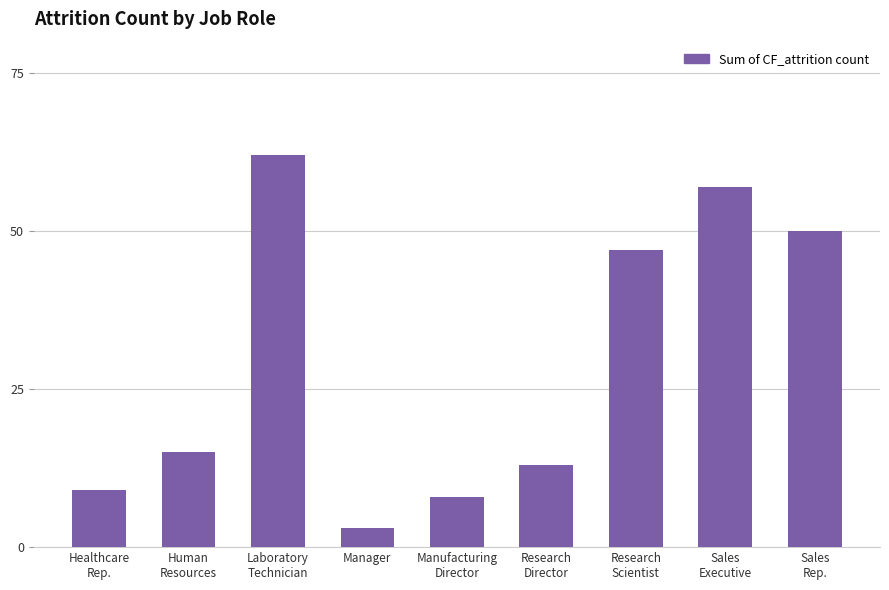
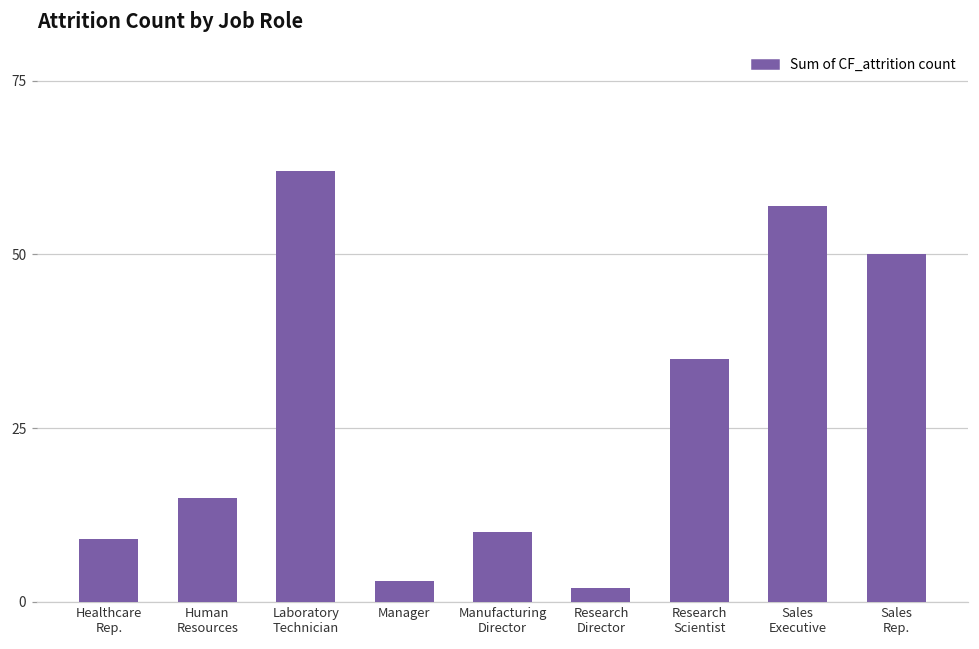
  {
    "Healthcare Rep.": 9,
    "Human Resources": 15,
    "Laboratory Technician": 62,
    "Manager": 3,
-   "Manufacturing Director": 8,
-   "Research Director": 13,
-   "Research Scientist": 47,
+   "Manufacturing Director": 10,
+   "Research Director": 2,
+   "Research Scientist": 35,
    "Sales Executive": 57,
    "Sales Rep.": 50
  }
